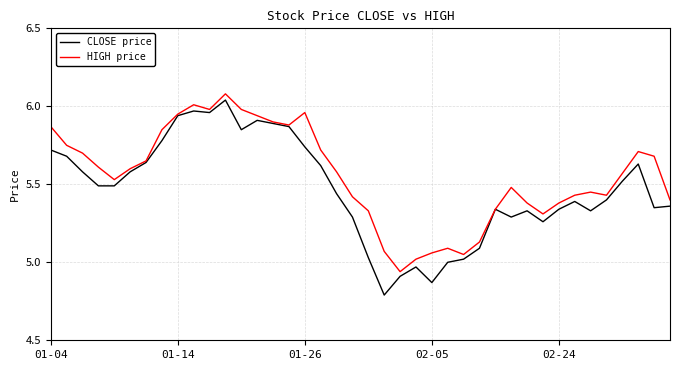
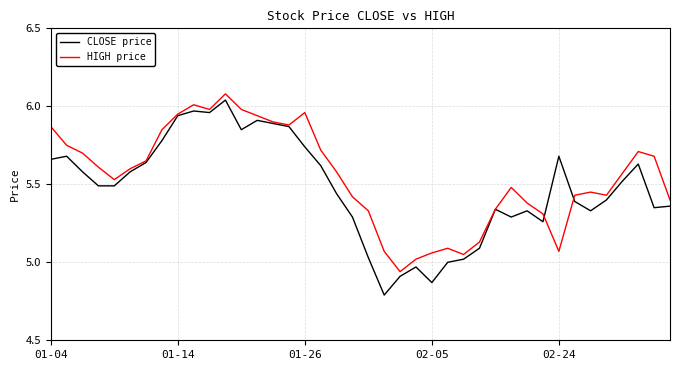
  {
    "CLOSE price": {
-     "01-04": 5.72,
+     "01-04": 5.66,
      "01-26": 5.74,
      "02-05": 4.87,
-     "02-24": 5.34
+     "02-24": 5.68
    },
    "HIGH price": {
      "01-04": 5.87,
      "01-26": 5.96,
      "02-05": 5.06,
-     "02-24": 5.38
+     "02-24": 5.07
    }
  }
